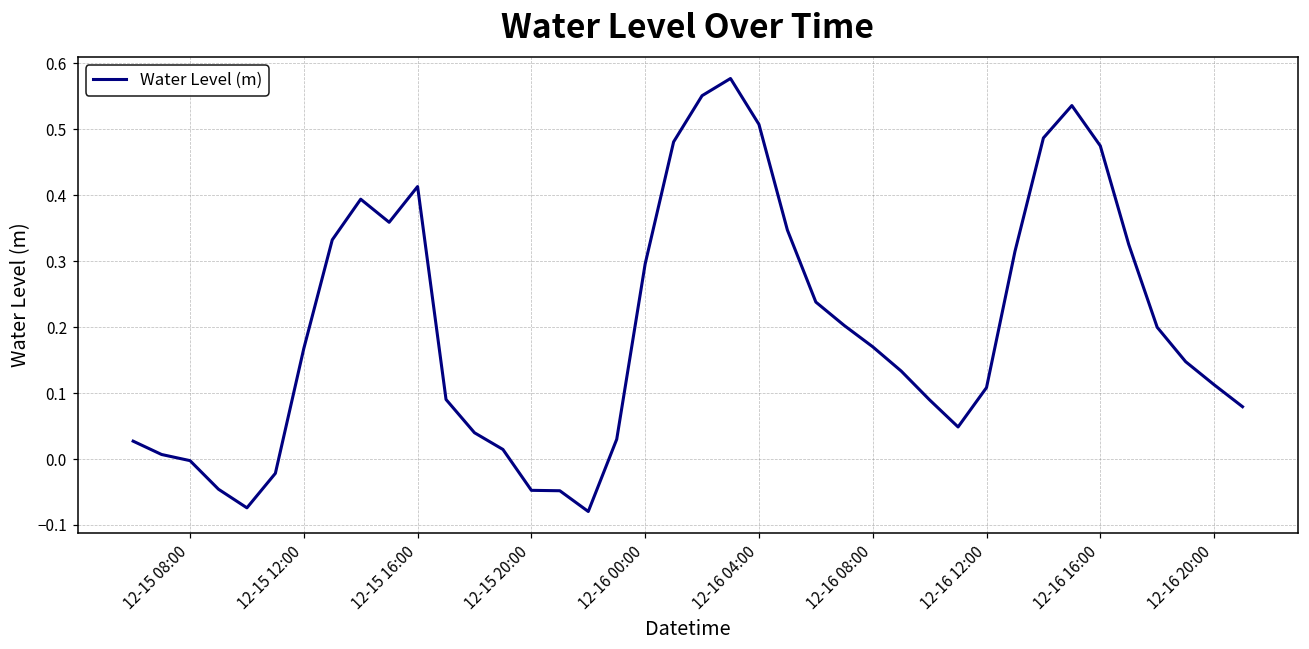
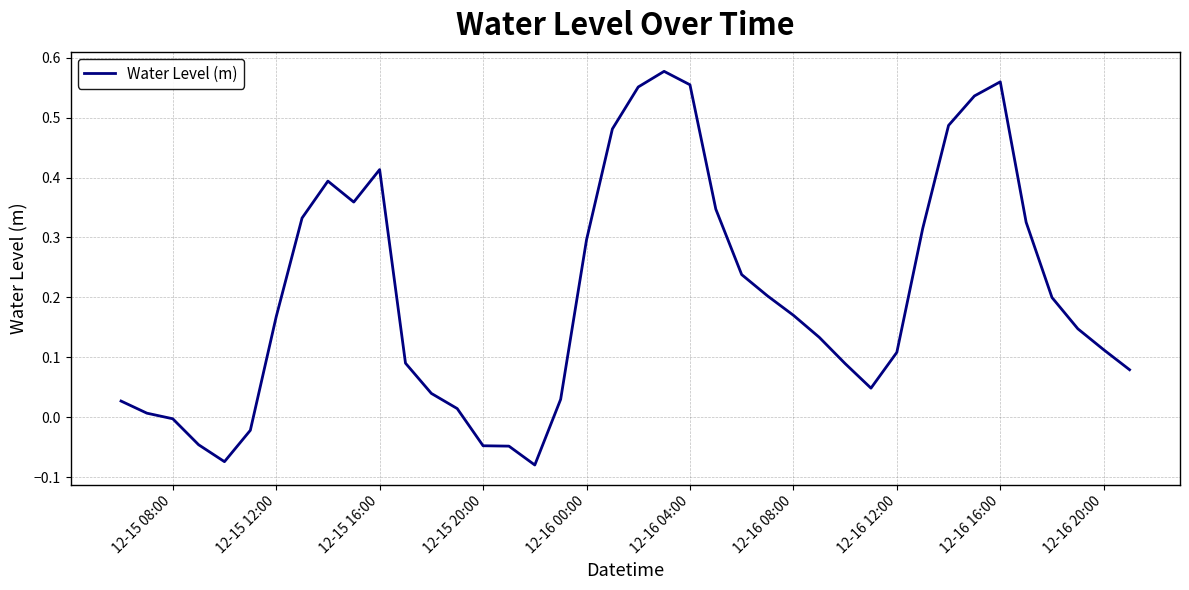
  {
    "12-15 08:00": 0.00,
    "12-15 12:00": 0.17,
    "12-15 16:00": 0.41,
    "12-15 20:00": -0.05,
    "12-16 00:00": 0.30,
-   "12-16 04:00": 0.51,
+   "12-16 04:00": 0.55,
    "12-16 08:00": 0.17,
    "12-16 12:00": 0.11,
-   "12-16 16:00": 0.47,
+   "12-16 16:00": 0.56,
    "12-16 20:00": 0.11
  }
